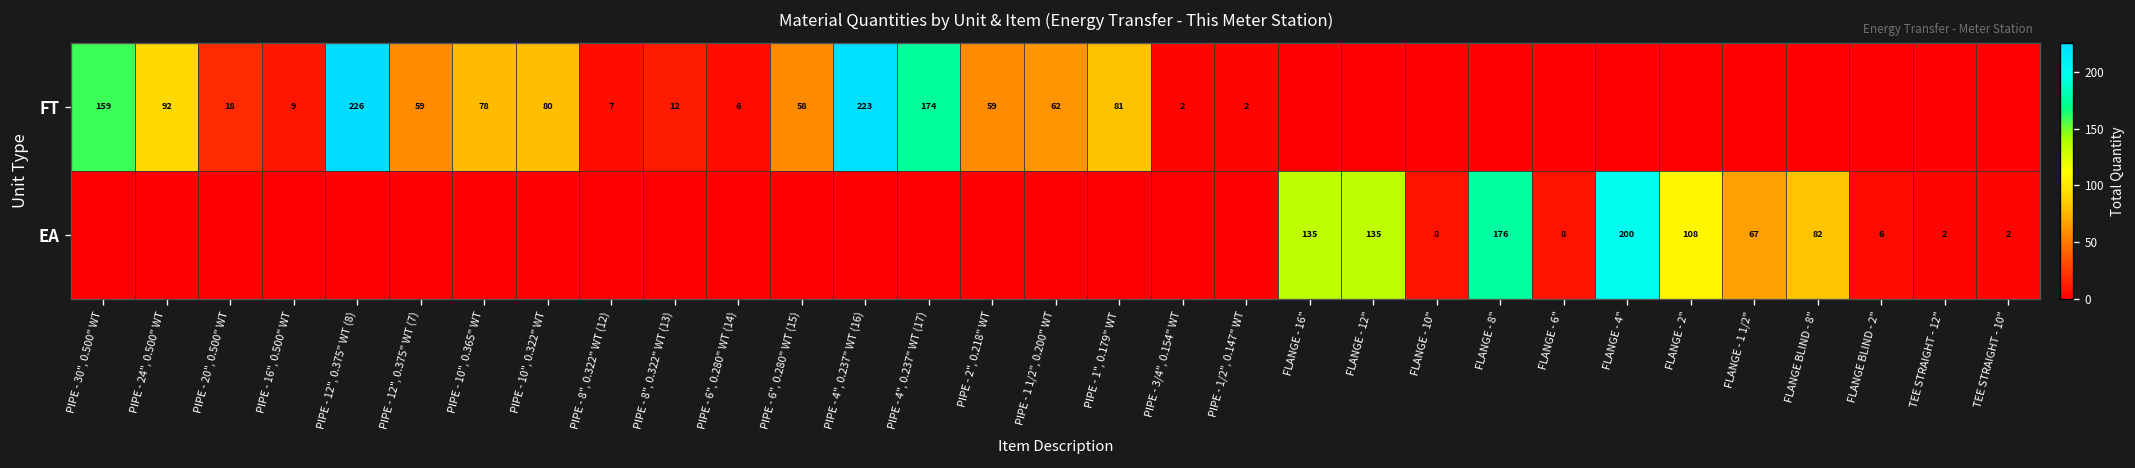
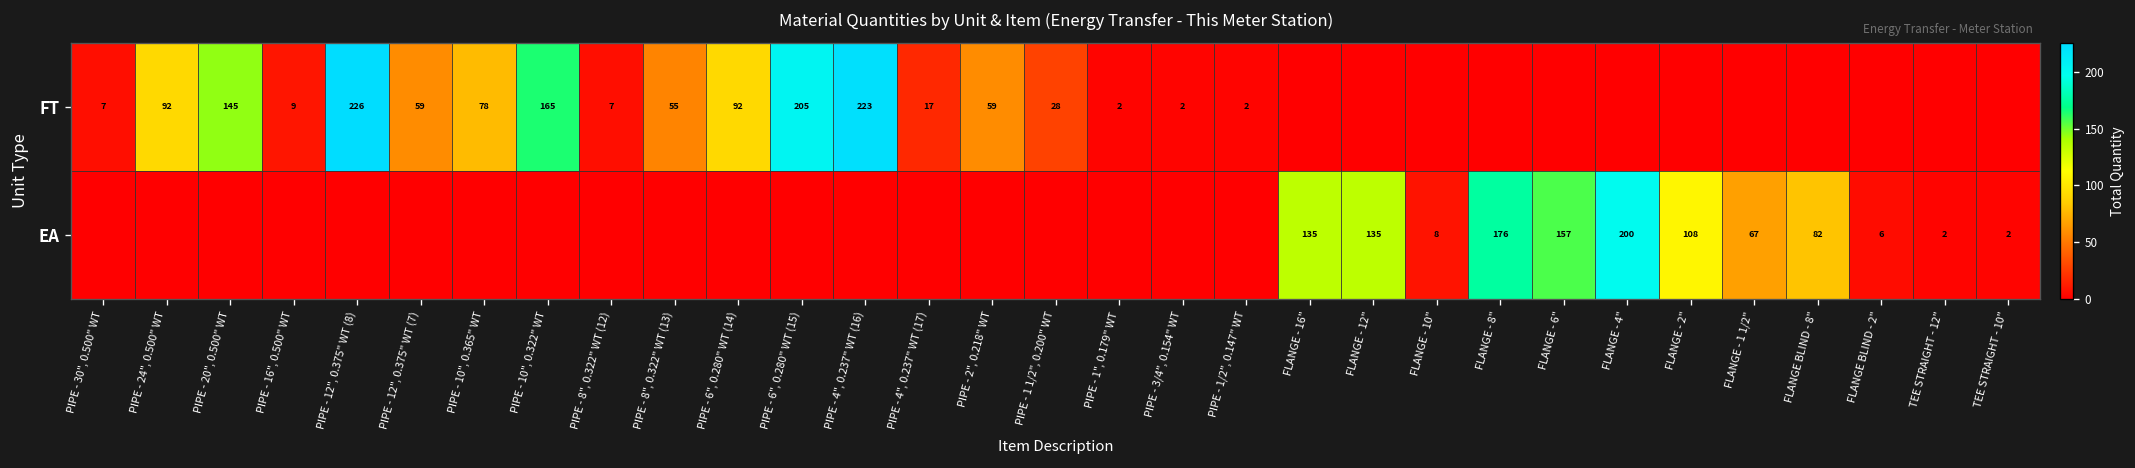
  {
    "FT": {
-     "PIPE - 30\", 0.500\" WT": 159,
+     "PIPE - 30\", 0.500\" WT": 7,
      "PIPE - 24\", 0.500\" WT": 92,
-     "PIPE - 20\", 0.500\" WT": 18,
+     "PIPE - 20\", 0.500\" WT": 145,
      "PIPE - 16\", 0.500\" WT": 9,
      "PIPE - 12\", 0.375\" WT (8)": 226,
      "PIPE - 12\", 0.375\" WT (7)": 59,
      "PIPE - 10\", 0.365\" WT": 78,
-     "PIPE - 10\", 0.322\" WT": 80,
+     "PIPE - 10\", 0.322\" WT": 165,
      "PIPE - 8\", 0.322\" WT (12)": 7,
-     "PIPE - 8\", 0.322\" WT (13)": 12,
-     "PIPE - 6\", 0.280\" WT (14)": 6,
-     "PIPE - 6\", 0.280\" WT (15)": 58,
+     "PIPE - 8\", 0.322\" WT (13)": 55,
+     "PIPE - 6\", 0.280\" WT (14)": 92,
+     "PIPE - 6\", 0.280\" WT (15)": 205,
      "PIPE - 4\", 0.237\" WT (16)": 223,
-     "PIPE - 4\", 0.237\" WT (17)": 174,
+     "PIPE - 4\", 0.237\" WT (17)": 17,
      "PIPE - 2\", 0.218\" WT": 59,
-     "PIPE - 1 1/2\", 0.200\" WT": 62,
-     "PIPE - 1\", 0.179\" WT": 81,
+     "PIPE - 1 1/2\", 0.200\" WT": 28,
+     "PIPE - 1\", 0.179\" WT": 2,
      "PIPE - 3/4\", 0.154\" WT": 2,
      "PIPE - 1/2\", 0.147\" WT": 2
    },
    "EA": {
      "FLANGE - 16\"": 135,
      "FLANGE - 12\"": 135,
      "FLANGE - 10\"": 8,
      "FLANGE - 8\"": 176,
-     "FLANGE - 6\"": 8,
+     "FLANGE - 6\"": 157,
      "FLANGE - 4\"": 200,
      "FLANGE - 2\"": 108,
      "FLANGE - 1 1/2\"": 67,
      "FLANGE BLIND - 8\"": 82,
      "FLANGE BLIND - 2\"": 6,
      "TEE STRAIGHT - 12\"": 2,
      "TEE STRAIGHT - 10\"": 2
    }
  }
